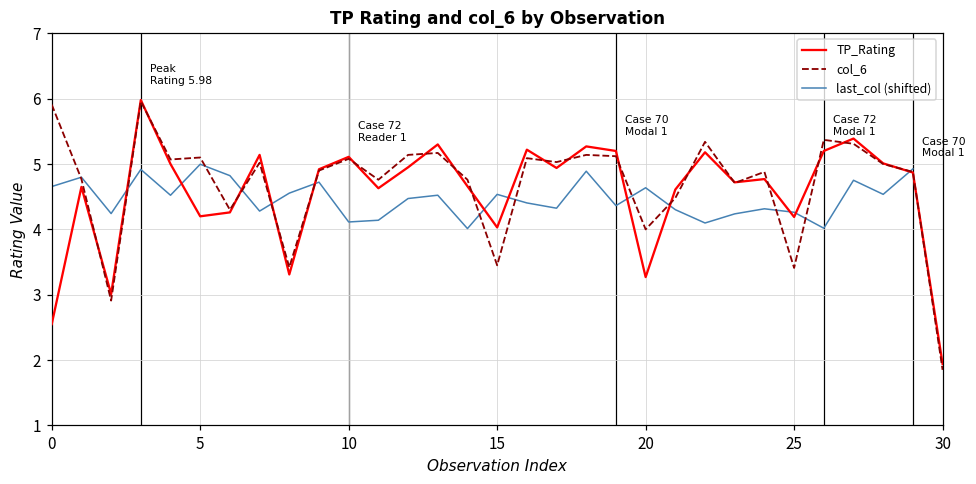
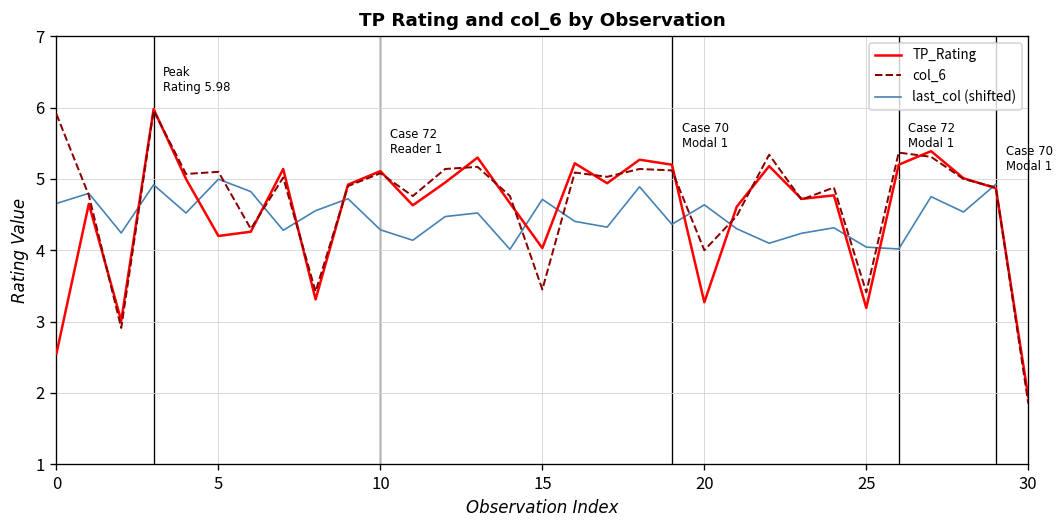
  {
    "TP_Rating": {
      "0": 2.6,
      "5": 4.2,
      "15": 4.0,
      "20": 3.3,
-     "25": 4.2,
+     "25": 3.2,
      "30": 1.9
    },
    "col_6": {
      "0": 5.9,
      "5": 5.1,
      "15": 3.5,
      "20": 4.0,
      "25": 3.4,
      "30": 1.9
    },
    "last_col (shifted)": {
      "0": 4.7,
      "5": 5.0,
-     "10": 4.1,
-     "15": 4.5,
+     "10": 4.3,
+     "15": 4.7,
      "20": 4.6,
-     "25": 4.3
+     "25": 4.0
    }
  }
